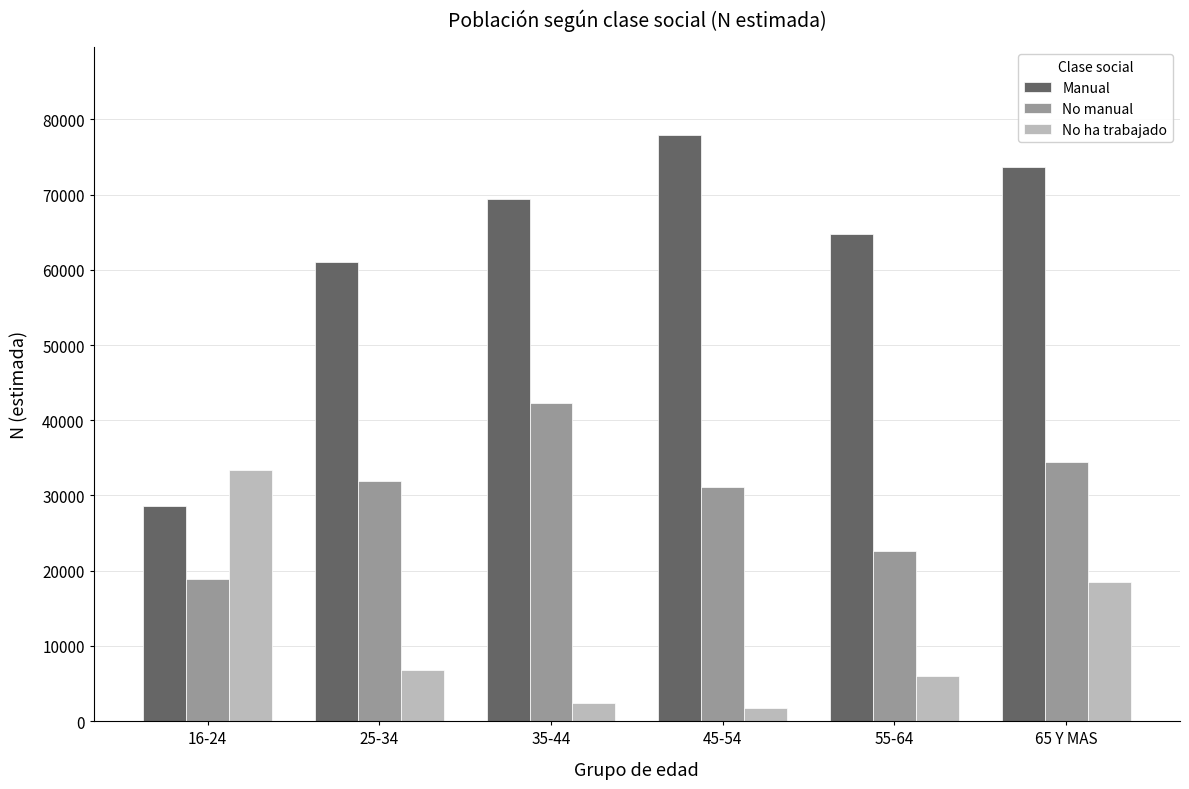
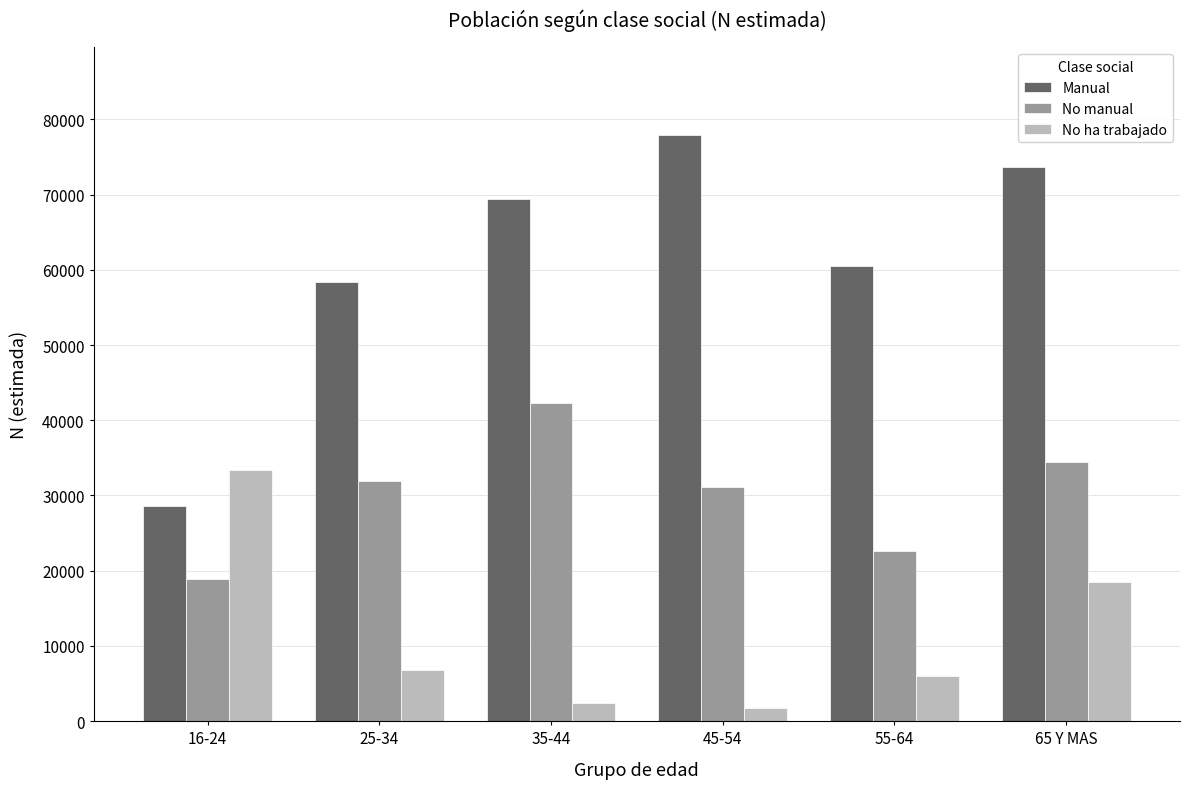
  {
    "Manual": {
      "16-24": 29000,
-     "25-34": 61000,
+     "25-34": 58000,
      "35-44": 69000,
      "45-54": 78000,
-     "55-64": 65000,
+     "55-64": 61000,
      "65 Y MAS": 74000
    }
  }
